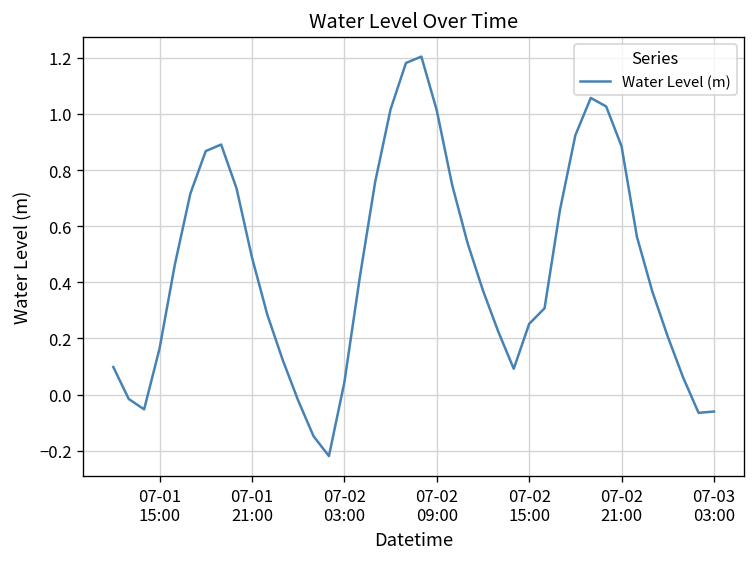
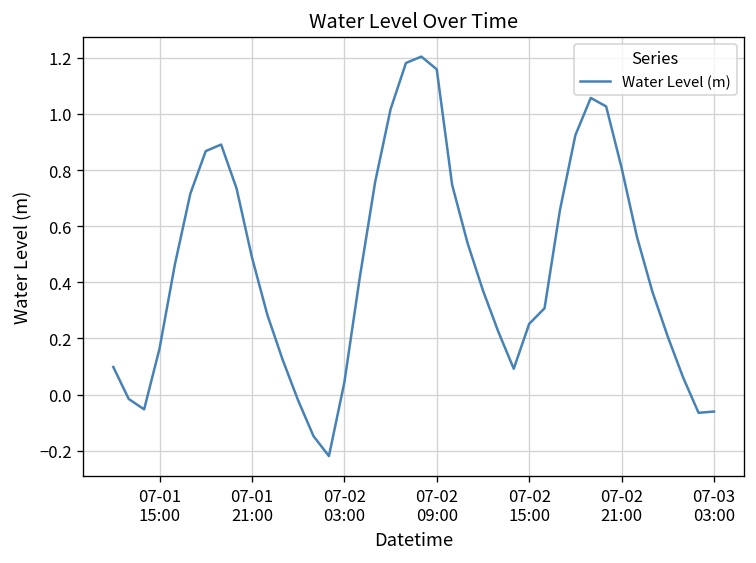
  {
    "07-01 15:00": 0.16,
    "07-01 21:00": 0.49,
    "07-02 03:00": 0.04,
-   "07-02 09:00": 1.01,
+   "07-02 09:00": 1.16,
    "07-02 15:00": 0.25,
-   "07-02 21:00": 0.88,
+   "07-02 21:00": 0.81,
    "07-03 03:00": -0.06
  }
